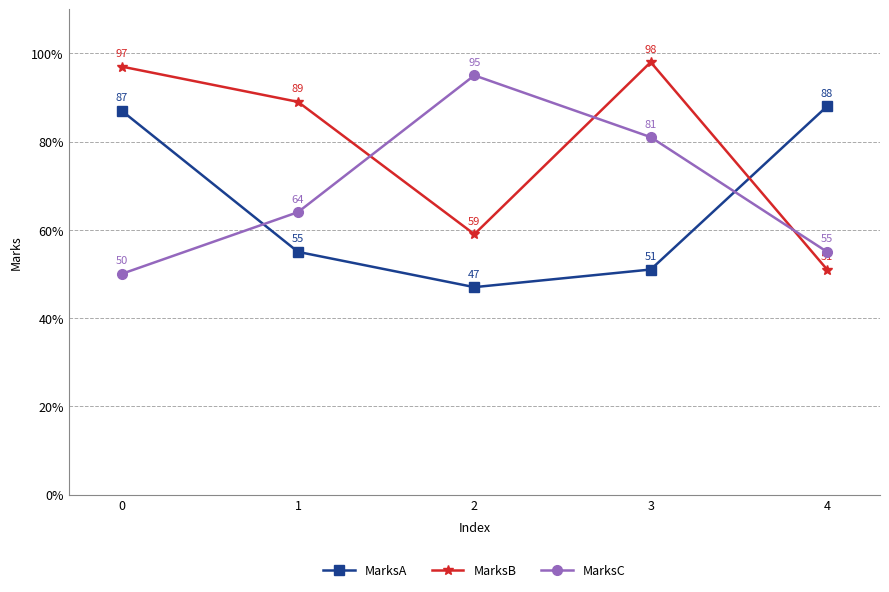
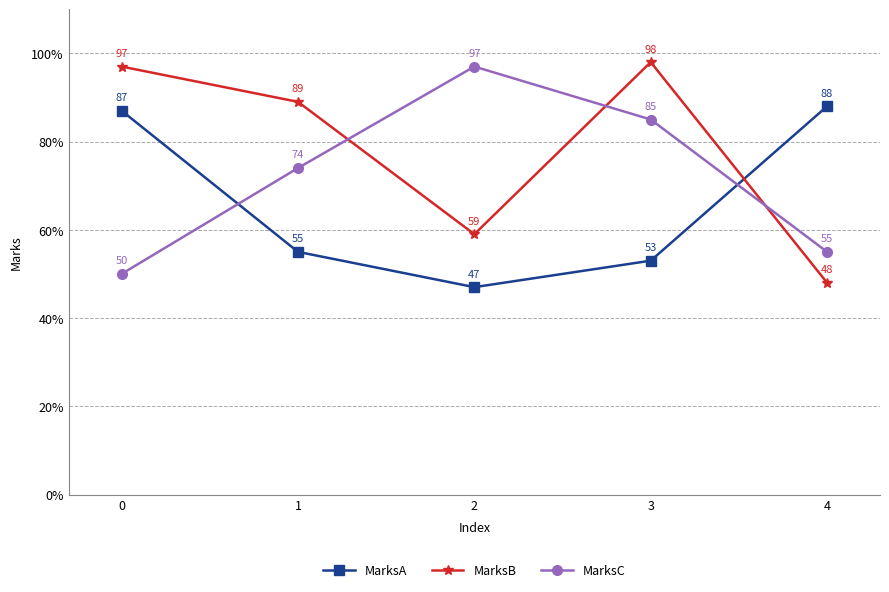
  {
    "MarksA": {
      "0": 87,
      "1": 55,
      "2": 47,
-     "3": 51,
+     "3": 53,
      "4": 88
    },
    "MarksB": {
      "0": 97,
      "1": 89,
      "2": 59,
      "3": 98,
-     "4": 51
+     "4": 48
    },
    "MarksC": {
      "0": 50,
-     "1": 64,
-     "2": 95,
-     "3": 81,
+     "1": 74,
+     "2": 97,
+     "3": 85,
      "4": 55
    }
  }
